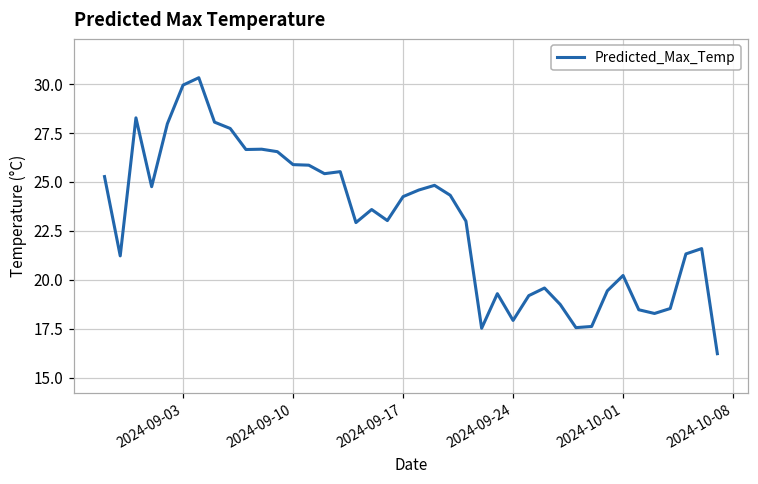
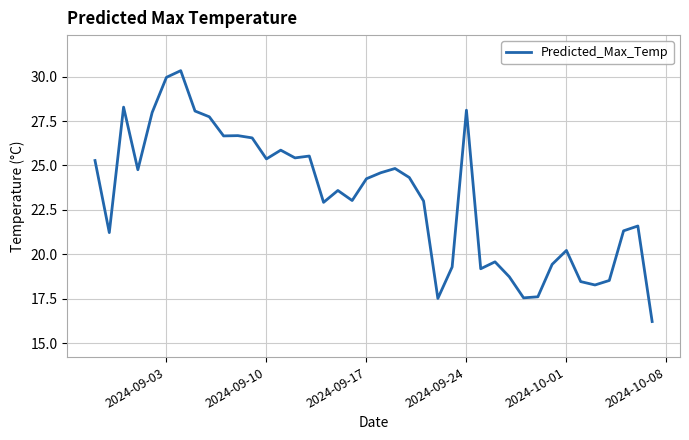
  {
    "2024-09-03": 30.0,
-   "2024-09-10": 25.9,
+   "2024-09-10": 25.4,
    "2024-09-17": 24.3,
-   "2024-09-24": 17.9,
+   "2024-09-24": 28.1,
    "2024-10-01": 20.2
  }
